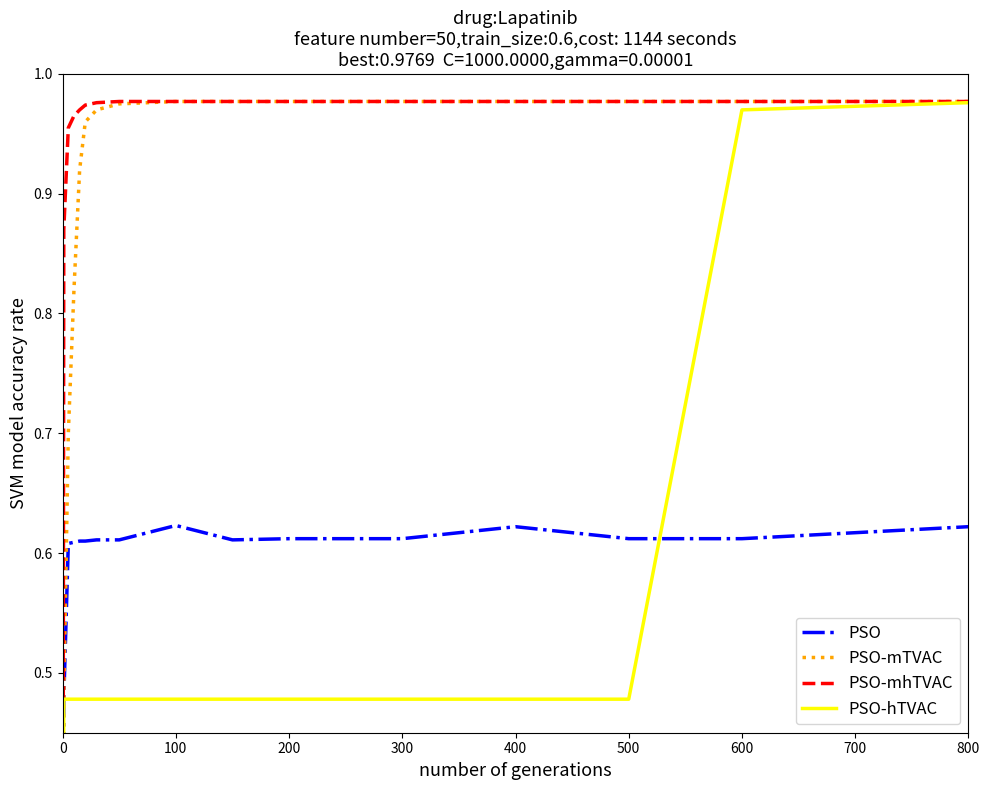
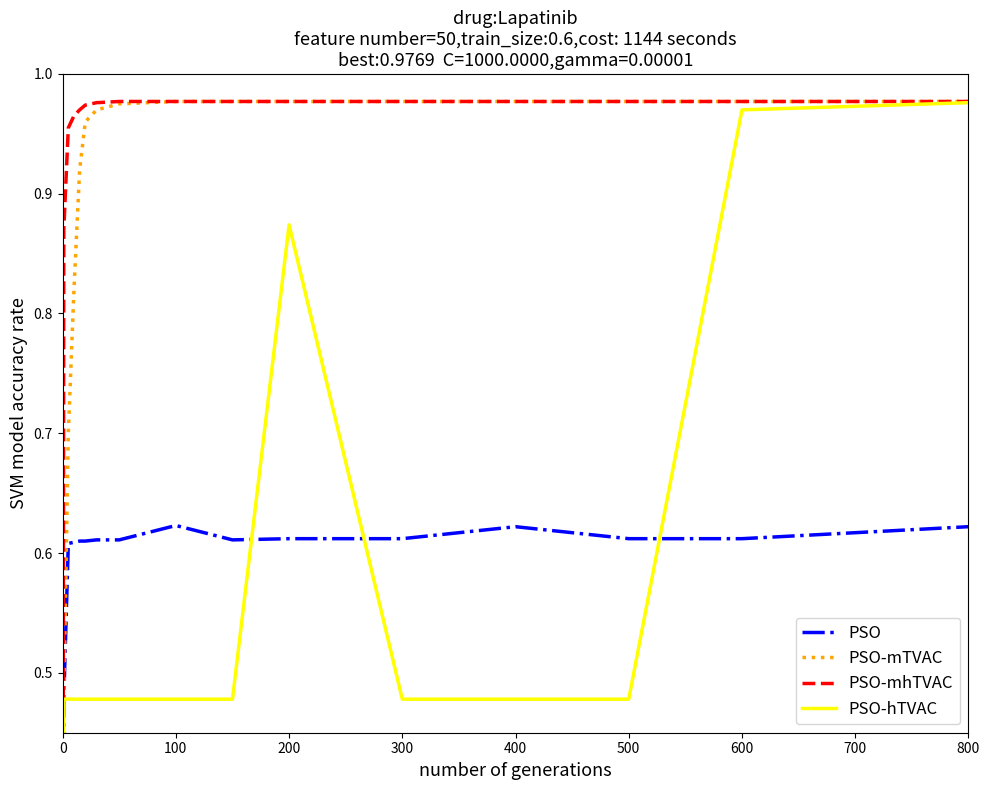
  {
    "PSO": {
      "100": 0.623,
      "200": 0.612,
      "300": 0.612,
      "400": 0.622,
      "500": 0.612,
      "600": 0.612,
      "800": 0.622
    },
    "PSO-hTVAC": {
      "100": 0.478,
-     "200": 0.478,
+     "200": 0.874,
      "300": 0.478,
      "400": 0.478,
      "500": 0.478,
      "600": 0.970
    }
  }
